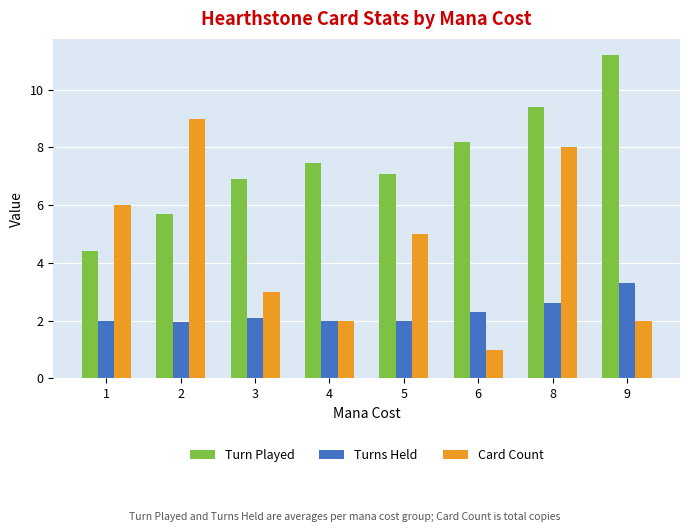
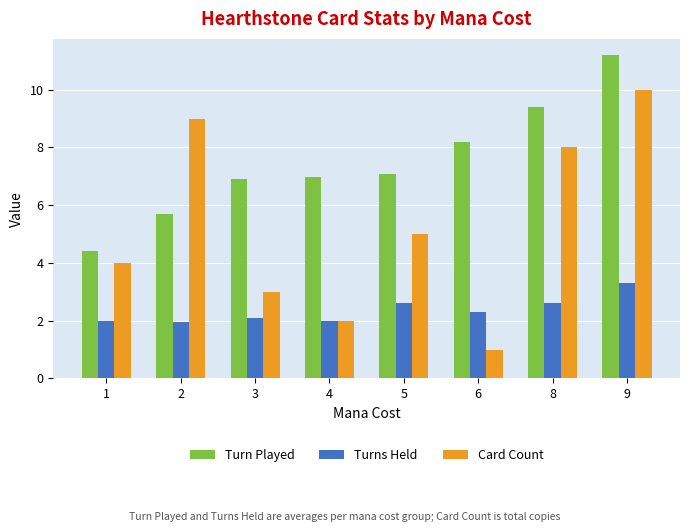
  {
    "Turn Played": {
      "1": 4.4,
      "2": 5.7,
      "3": 6.9,
-     "4": 7.5,
+     "4": 7.0,
      "5": 7.1,
      "6": 8.2,
      "8": 9.4,
      "9": 11.2
    },
    "Turns Held": {
      "1": 2.0,
      "2": 1.9,
      "3": 2.1,
      "4": 2.0,
-     "5": 2.0,
+     "5": 2.6,
      "6": 2.3,
      "8": 2.6,
      "9": 3.3
    },
    "Card Count": {
-     "1": 6,
+     "1": 4,
      "2": 9,
      "3": 3,
      "4": 2,
      "5": 5,
      "6": 1,
      "8": 8,
-     "9": 2
+     "9": 10
    }
  }
